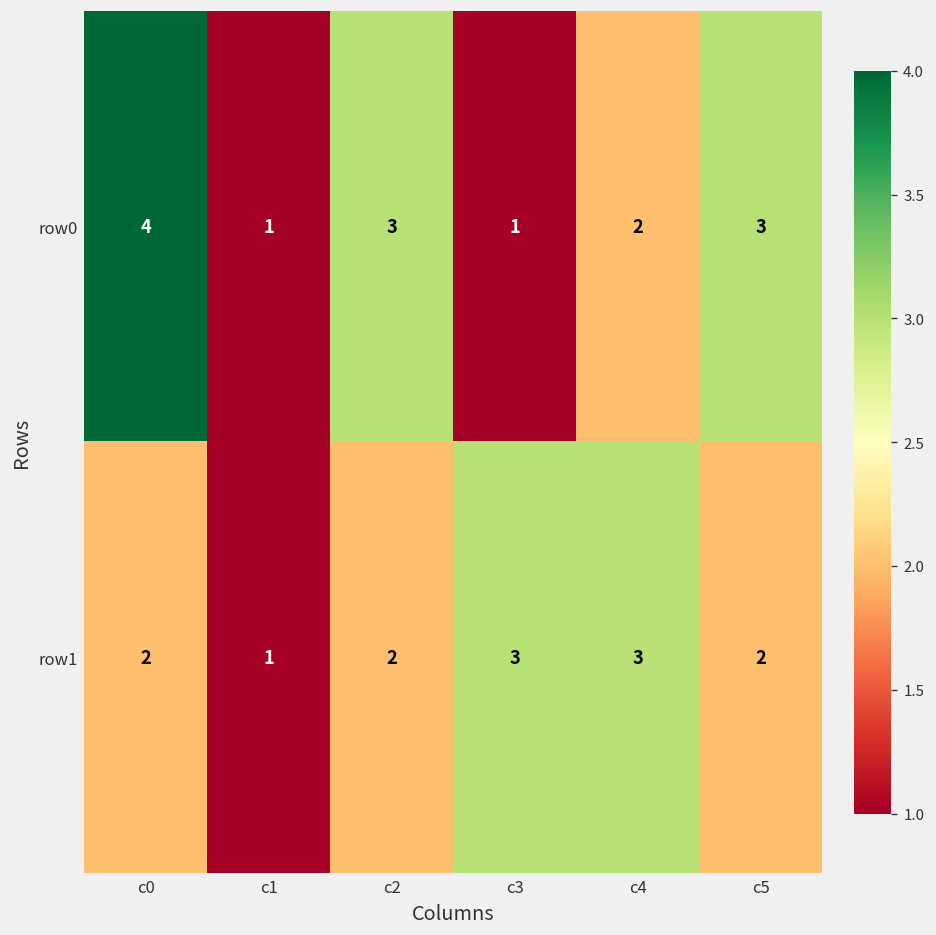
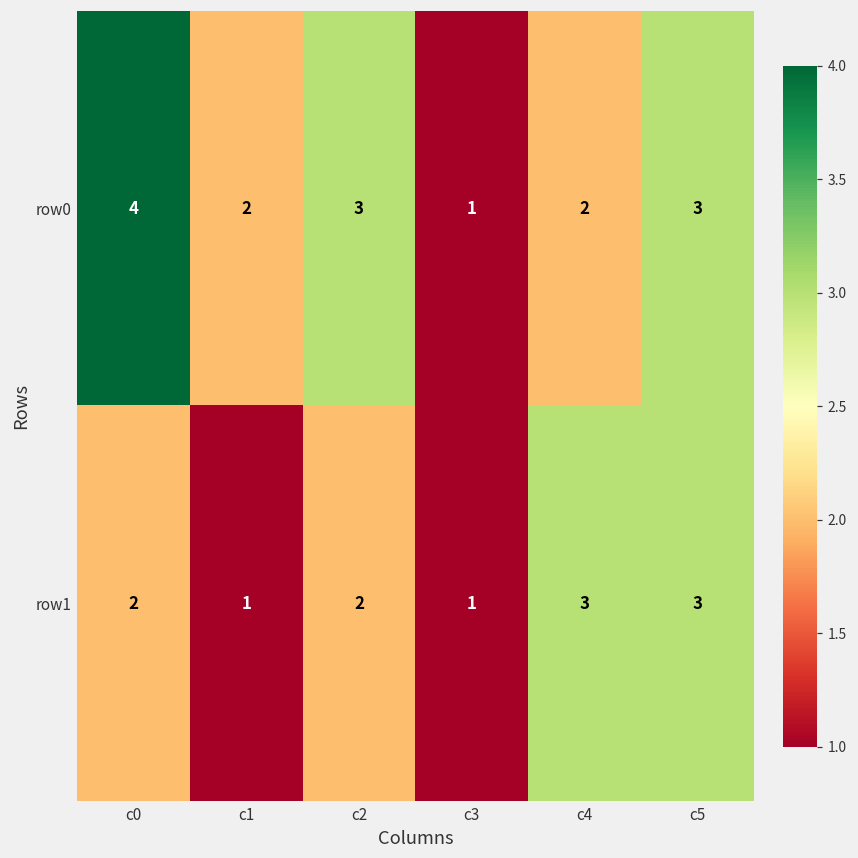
  {
    "row0": {
      "c0": 4,
-     "c1": 1,
+     "c1": 2,
      "c2": 3,
      "c3": 1,
      "c4": 2,
      "c5": 3
    },
    "row1": {
      "c0": 2,
      "c1": 1,
      "c2": 2,
-     "c3": 3,
+     "c3": 1,
      "c4": 3,
-     "c5": 2
+     "c5": 3
    }
  }
